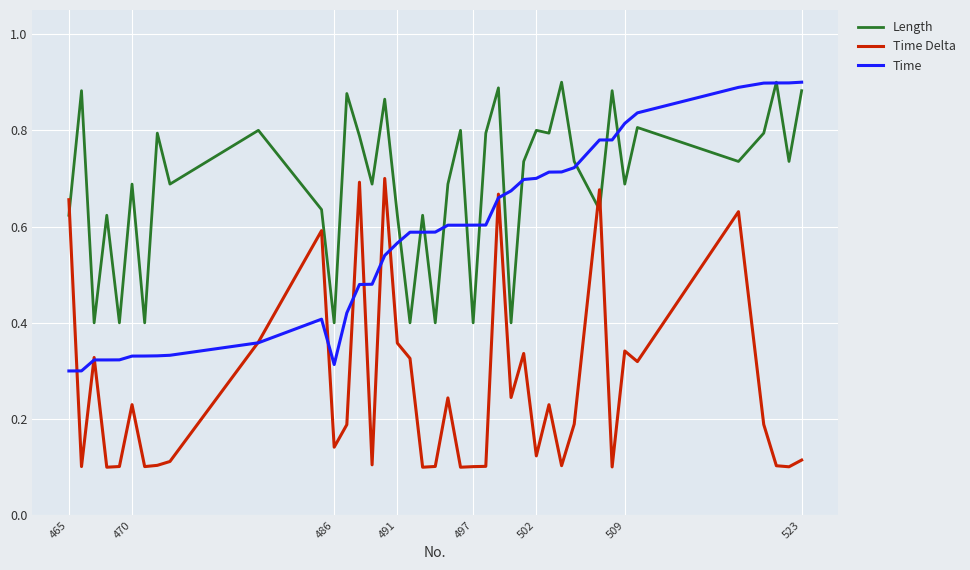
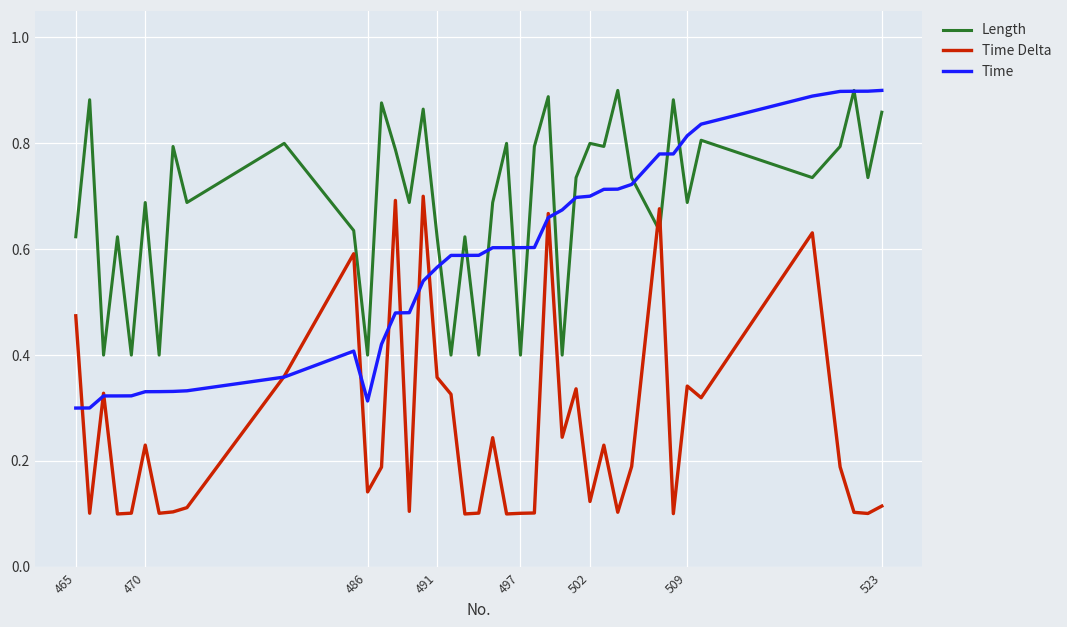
  {
    "Length": {
      "465": 0.62,
      "470": 0.69,
      "486": 0.40,
      "491": 0.62,
      "497": 0.40,
      "502": 0.80,
      "509": 0.69,
-     "523": 0.88
+     "523": 0.86
    },
    "Time Delta": {
-     "465": 0.66,
+     "465": 0.47,
      "470": 0.23,
      "486": 0.14,
      "491": 0.36,
      "497": 0.10,
      "502": 0.12,
      "509": 0.34,
      "523": 0.11
    },
    "Time": {
      "465": 0.30,
      "470": 0.33,
      "486": 0.31,
      "491": 0.57,
      "497": 0.60,
      "502": 0.70,
      "509": 0.81,
      "523": 0.90
    }
  }
